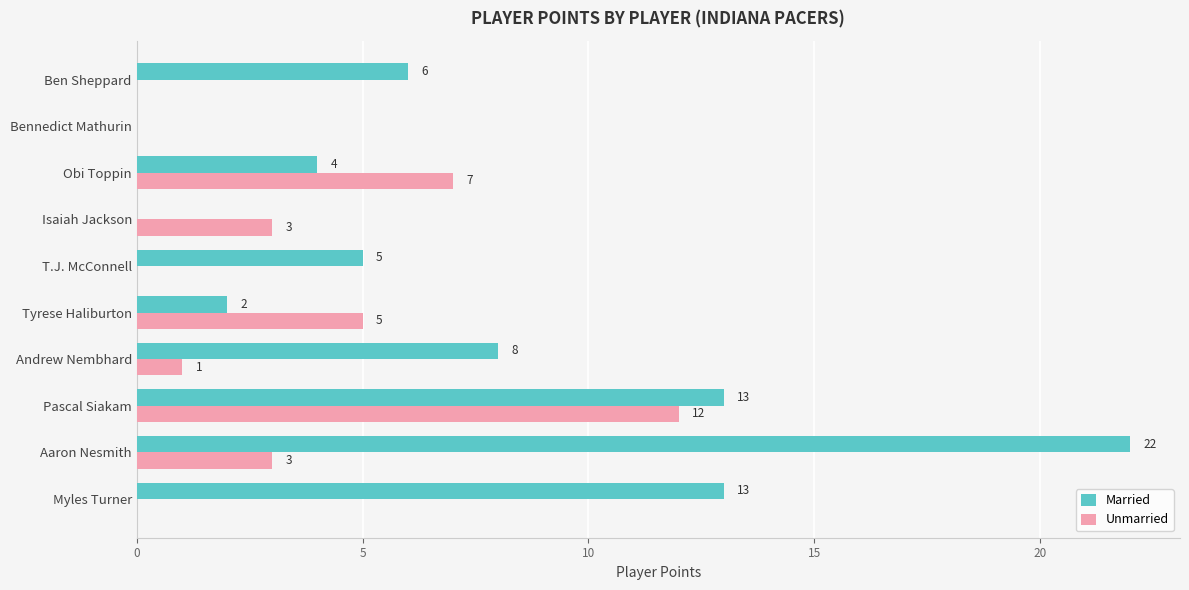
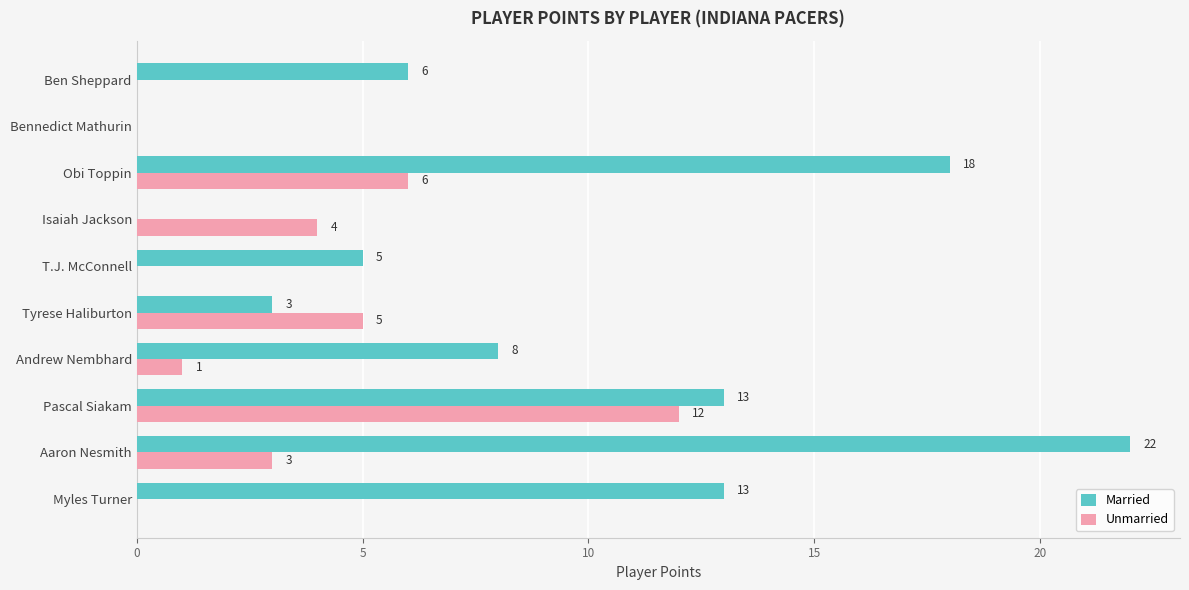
  {
    "Married": {
      "Ben Sheppard": 6,
-     "Obi Toppin": 4,
+     "Obi Toppin": 18,
      "T.J. McConnell": 5,
-     "Tyrese Haliburton": 2,
+     "Tyrese Haliburton": 3,
      "Andrew Nembhard": 8,
      "Pascal Siakam": 13,
      "Aaron Nesmith": 22,
      "Myles Turner": 13
    },
    "Unmarried": {
-     "Obi Toppin": 7,
-     "Isaiah Jackson": 3,
+     "Obi Toppin": 6,
+     "Isaiah Jackson": 4,
      "Tyrese Haliburton": 5,
      "Andrew Nembhard": 1,
      "Pascal Siakam": 12,
      "Aaron Nesmith": 3
    }
  }
